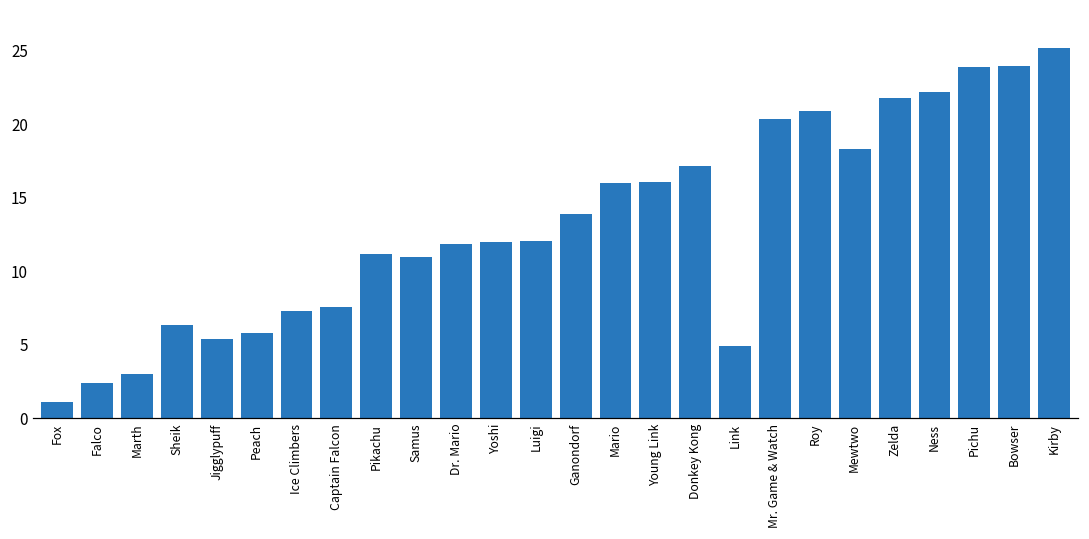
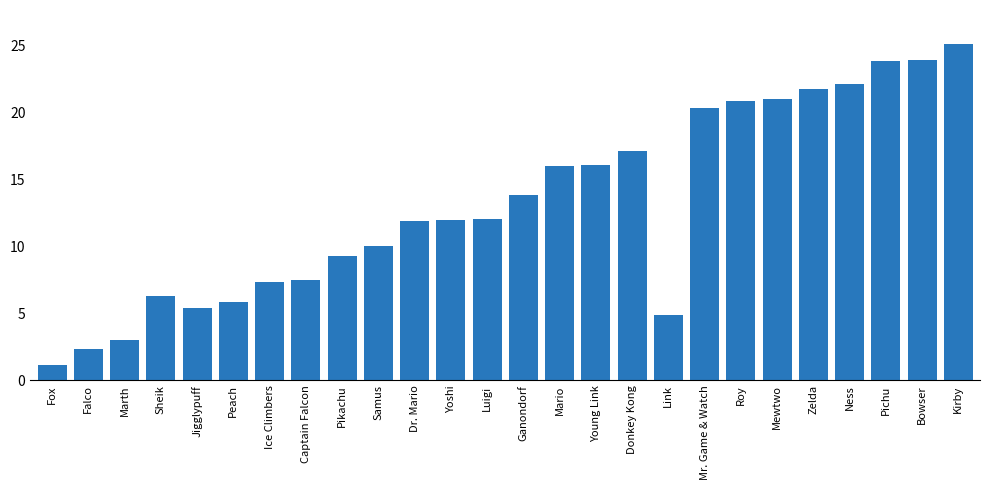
  {
    "Fox": 1.1,
    "Falco": 2.4,
    "Marth": 3.0,
    "Sheik": 6.3,
    "Jigglypuff": 5.4,
    "Peach": 5.8,
    "Ice Climbers": 7.3,
    "Captain Falcon": 7.5,
-   "Pikachu": 11.2,
-   "Samus": 11.0,
+   "Pikachu": 9.3,
+   "Samus": 10.0,
    "Dr. Mario": 11.9,
    "Yoshi": 12.0,
    "Luigi": 12.1,
    "Ganondorf": 13.9,
    "Mario": 16.0,
    "Young Link": 16.1,
    "Donkey Kong": 17.2,
    "Link": 4.9,
    "Mr. Game & Watch": 20.3,
    "Roy": 20.9,
-   "Mewtwo": 18.3,
+   "Mewtwo": 21.0,
    "Zelda": 21.8,
    "Ness": 22.2,
    "Pichu": 23.9,
    "Bowser": 24.0,
    "Kirby": 25.2
  }
